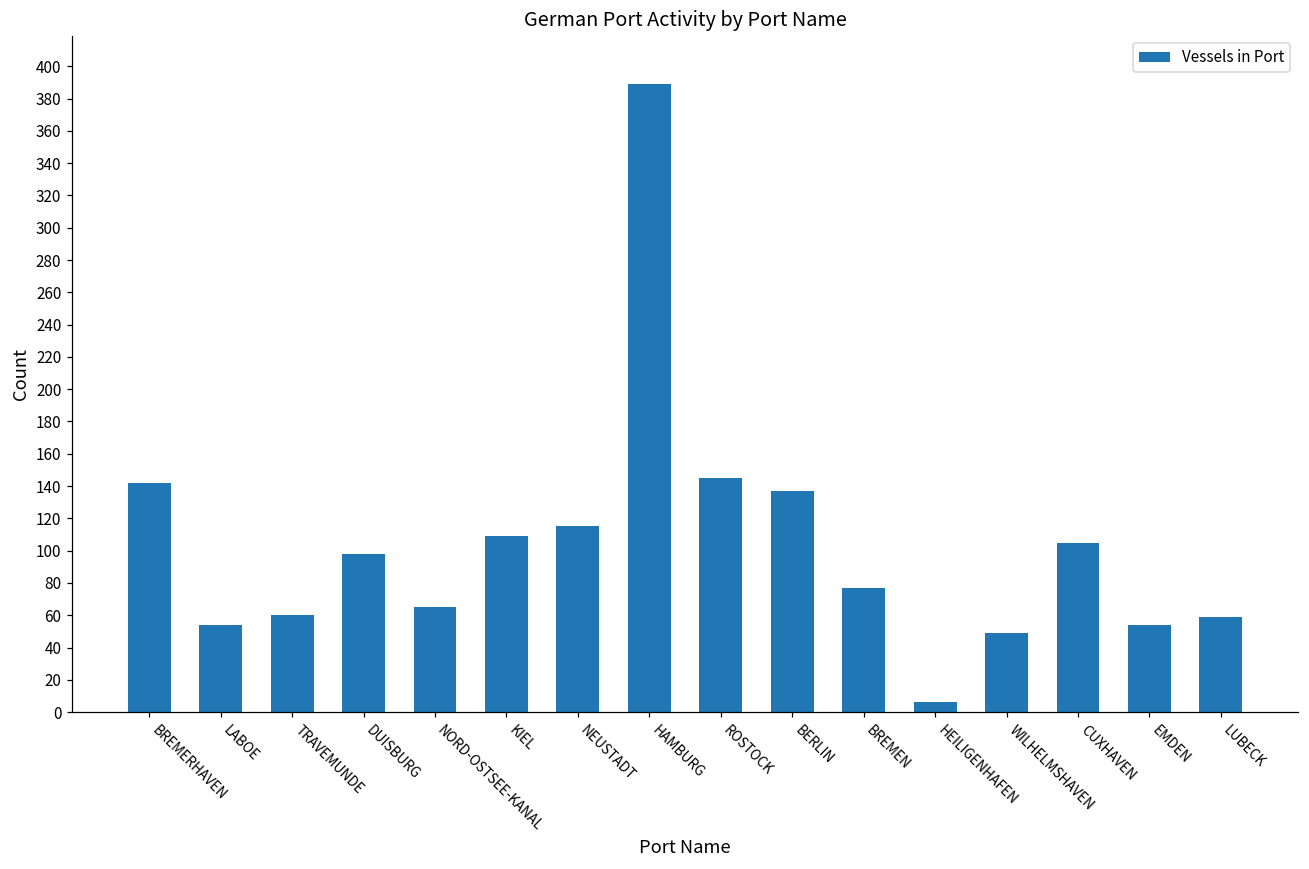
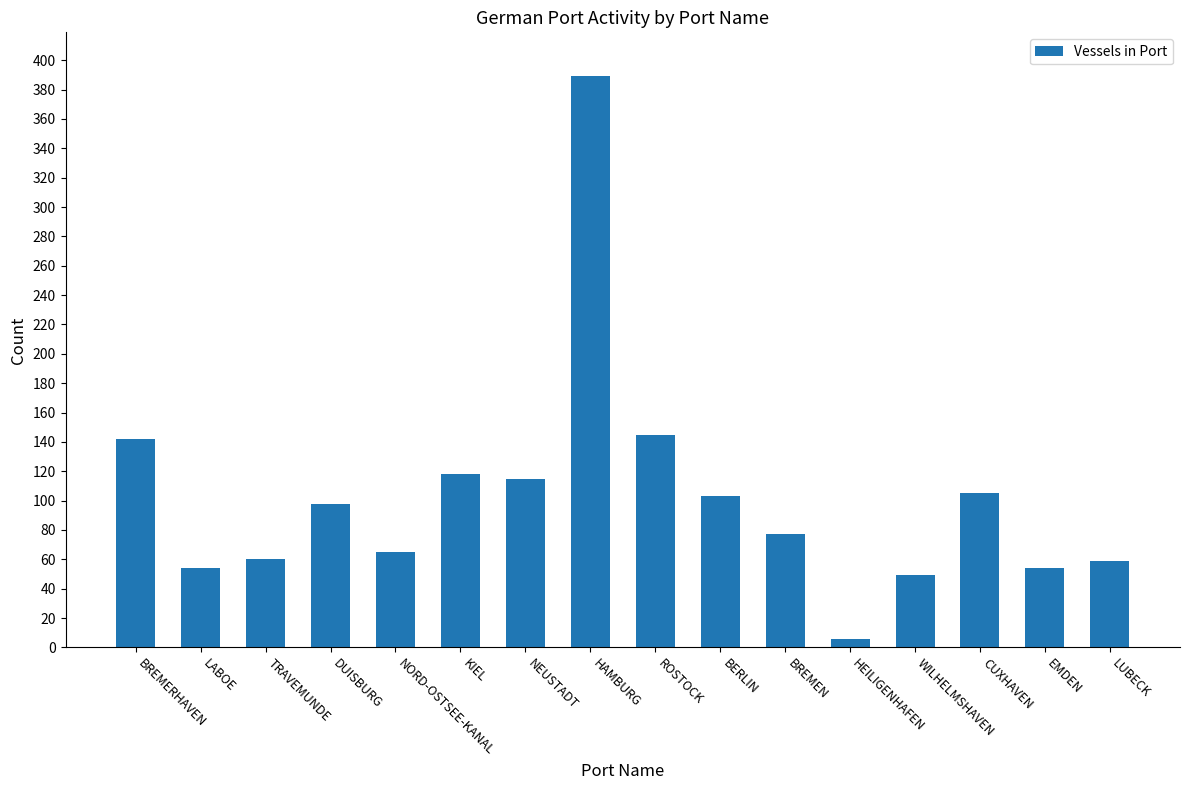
  {
    "BREMERHAVEN": 142,
    "LABOE": 54,
    "TRAVEMUNDE": 60,
    "DUISBURG": 98,
    "NORD-OSTSEE-KANAL": 65,
-   "KIEL": 109,
+   "KIEL": 118,
    "NEUSTADT": 115,
    "HAMBURG": 389,
    "ROSTOCK": 145,
-   "BERLIN": 137,
+   "BERLIN": 103,
    "BREMEN": 77,
    "HEILIGENHAFEN": 6,
    "WILHELMSHAVEN": 49,
    "CUXHAVEN": 105,
    "EMDEN": 54,
    "LUBECK": 59
  }
